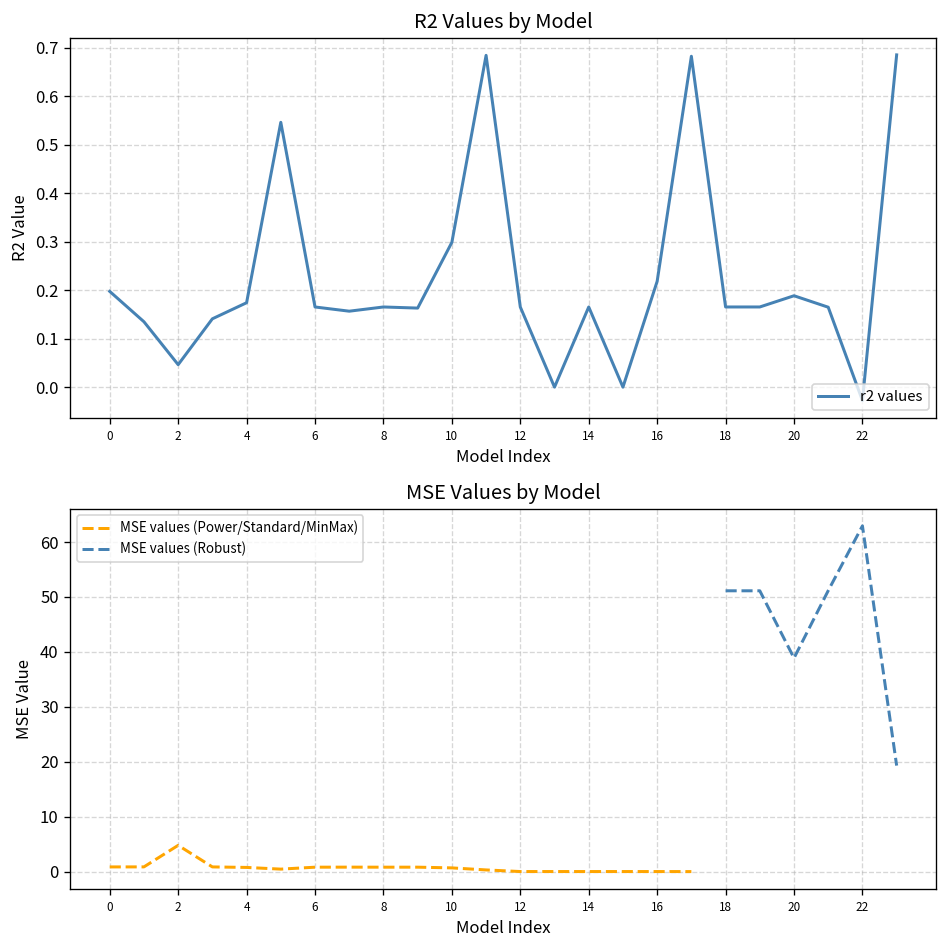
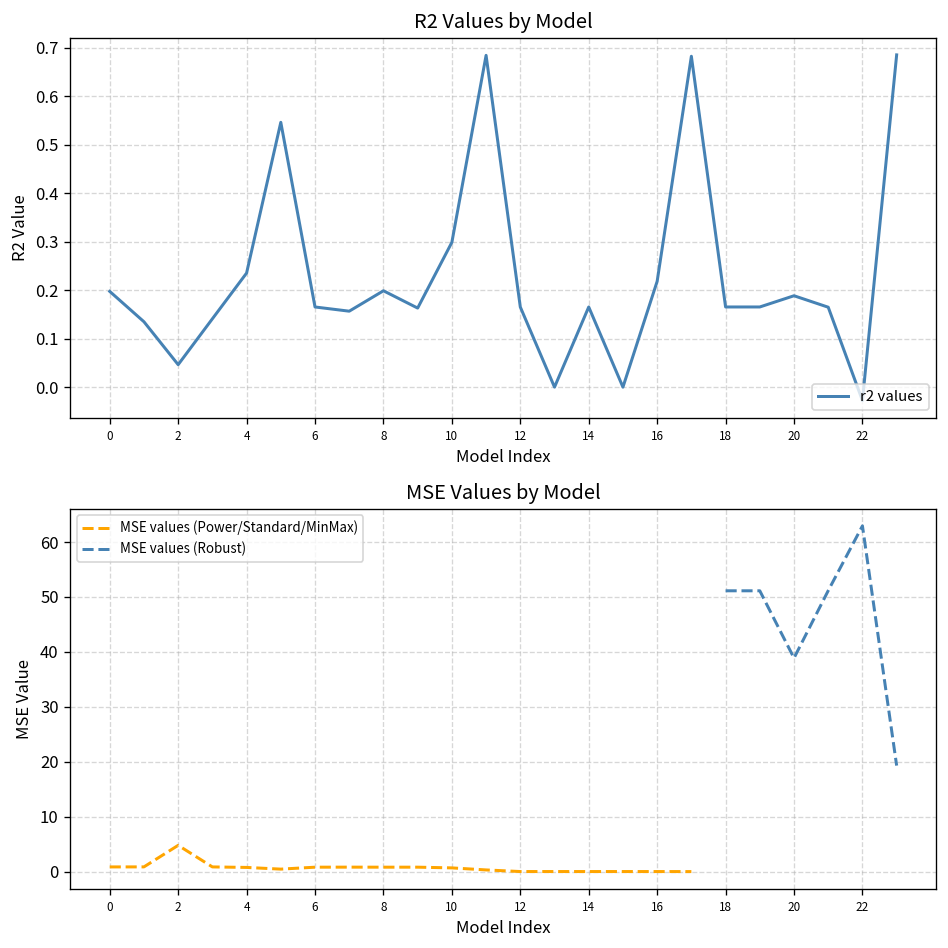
  {
    "R2 Values by Model": {
      "0": 0.20,
      "2": 0.05,
-     "4": 0.17,
+     "4": 0.24,
      "6": 0.17,
-     "8": 0.17,
+     "8": 0.20,
      "10": 0.30,
      "12": 0.17,
      "14": 0.17,
      "16": 0.22,
      "18": 0.17,
      "20": 0.19
    },
    "MSE Values by Model": {
      "MSE values (Power/Standard/MinMax)": {
        "0": 1,
        "2": 5,
        "4": 1,
        "6": 1,
        "8": 1,
        "10": 1,
        "12": 0,
        "14": 0,
        "16": 0
      },
      "MSE values (Robust)": {
        "18": 51,
        "20": 39,
        "22": 63
      }
    }
  }
